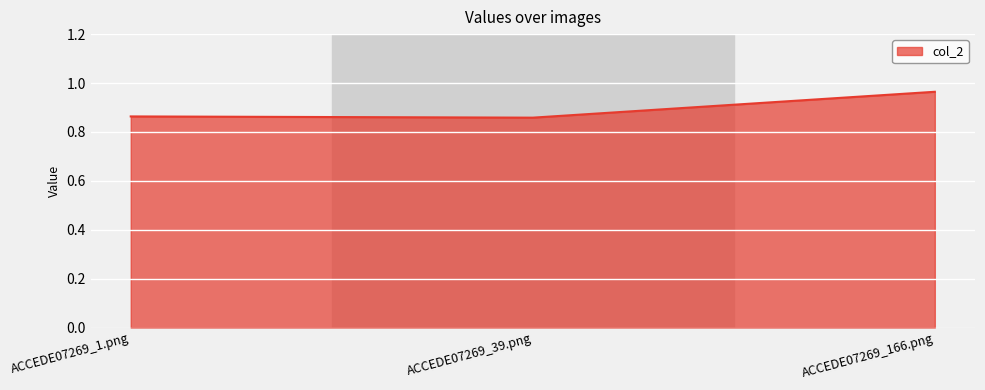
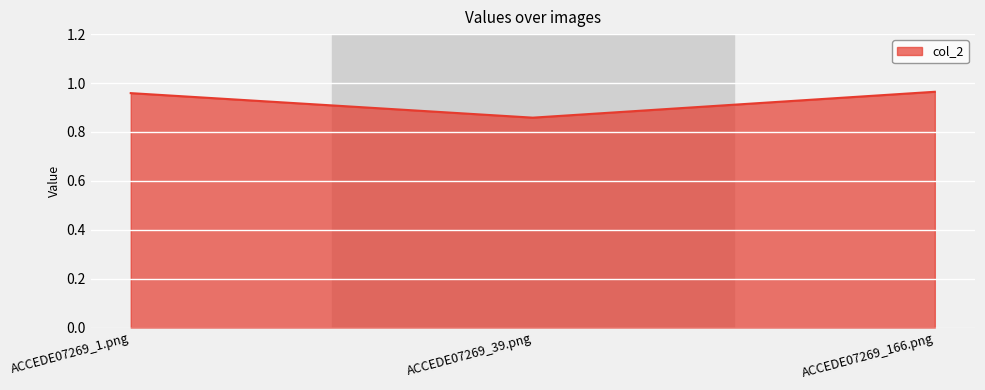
  {
-   "ACCEDE07269_1.png": 0.86,
+   "ACCEDE07269_1.png": 0.96,
    "ACCEDE07269_39.png": 0.86,
    "ACCEDE07269_166.png": 0.96
  }
